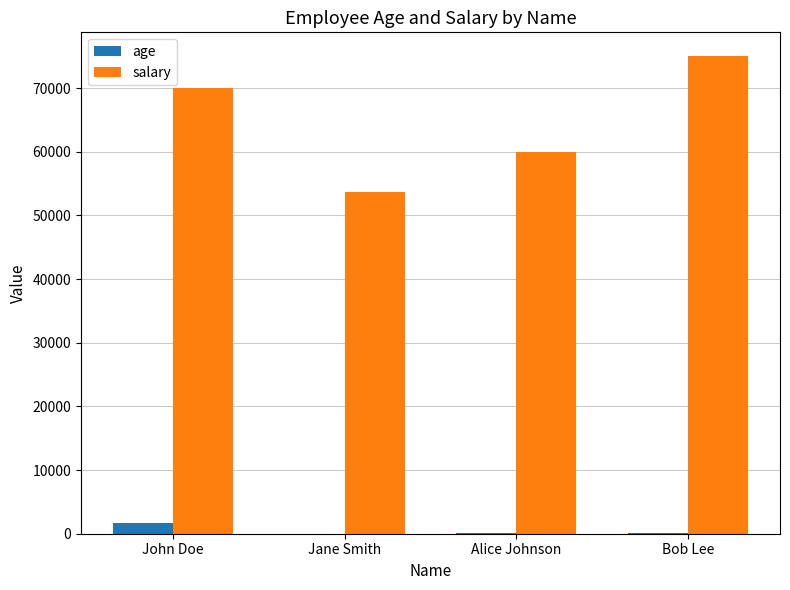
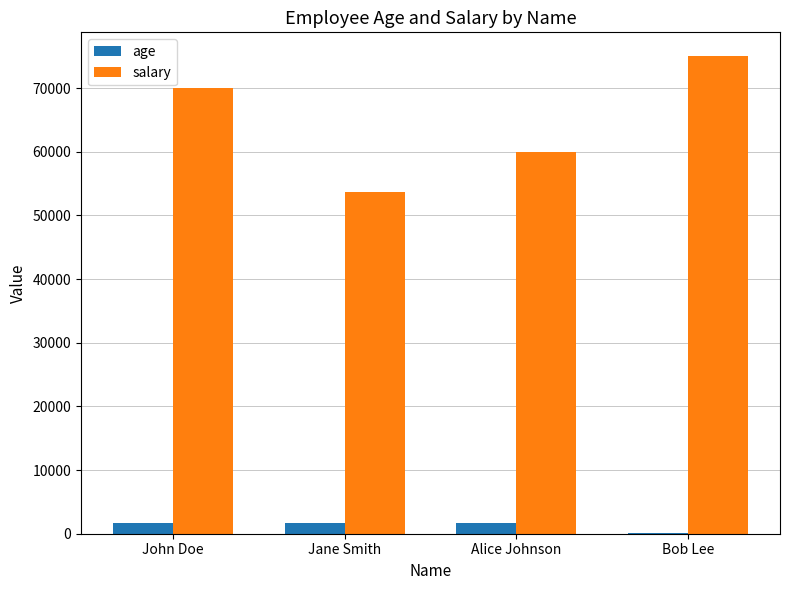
  {
    "age": {
      "John Doe": 2000,
-     "Jane Smith": 0,
-     "Alice Johnson": 0
+     "Jane Smith": 2000,
+     "Alice Johnson": 2000
    },
    "salary": {
      "John Doe": 70000,
      "Jane Smith": 54000,
      "Alice Johnson": 60000,
      "Bob Lee": 75000
    }
  }
